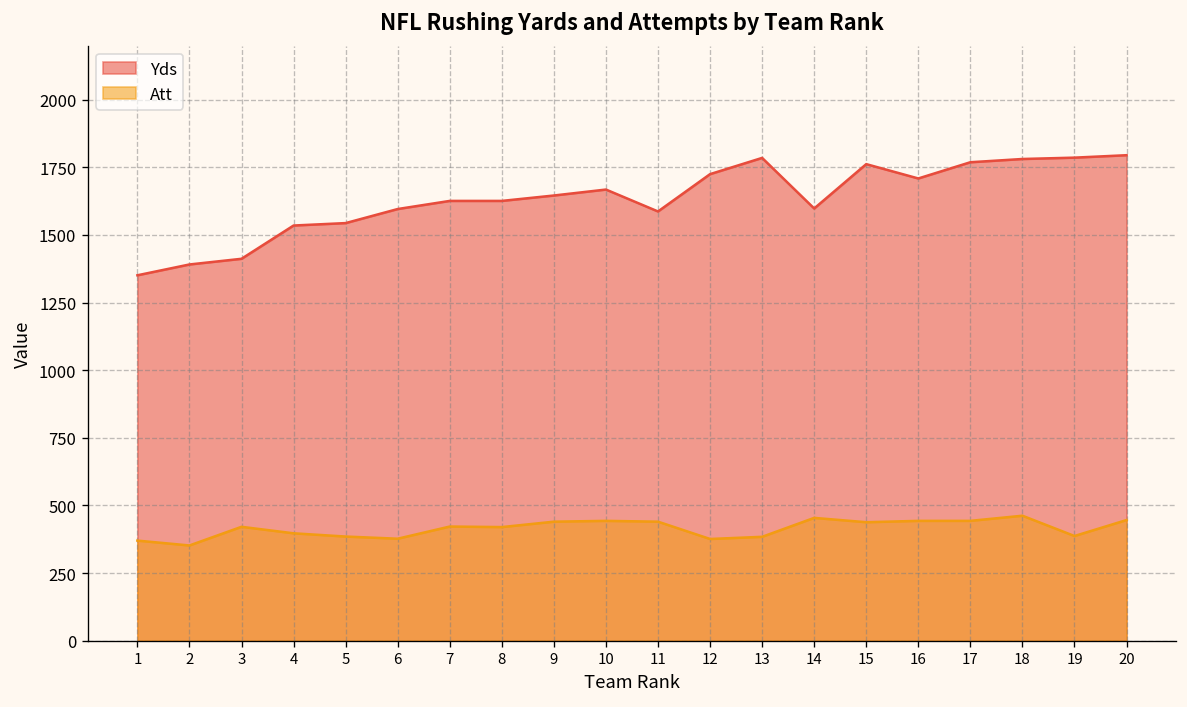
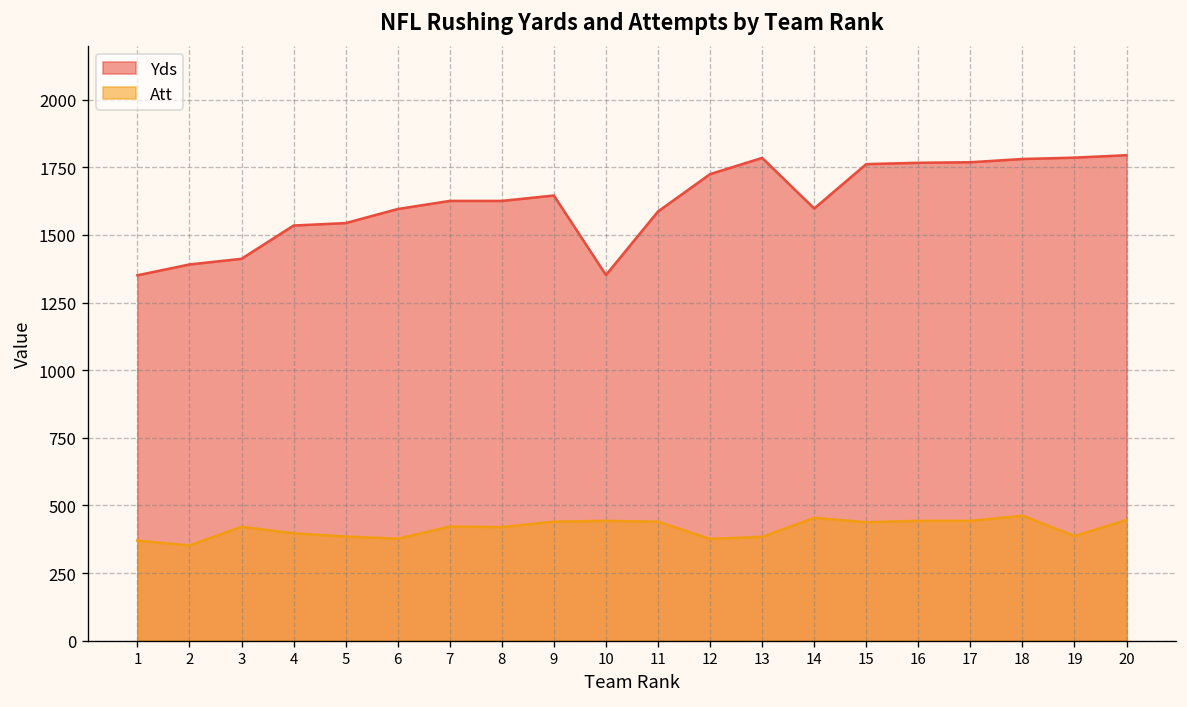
  {
    "Yds": {
      "1": 1350,
      "2": 1390,
      "3": 1410,
      "4": 1540,
      "5": 1540,
      "6": 1600,
      "7": 1630,
      "8": 1630,
      "9": 1650,
-     "10": 1670,
+     "10": 1350,
      "11": 1590,
      "12": 1730,
      "13": 1790,
      "14": 1600,
      "15": 1760,
-     "16": 1710,
+     "16": 1770,
      "17": 1770,
      "18": 1780,
      "19": 1790,
      "20": 1800
    },
    "Att": {
      "1": 370,
      "2": 350,
      "3": 420,
      "4": 400,
      "5": 390,
      "6": 380,
      "7": 420,
      "8": 420,
      "9": 440,
      "10": 440,
      "11": 440,
      "12": 380,
      "13": 380,
      "14": 450,
      "15": 440,
      "16": 440,
      "17": 440,
      "18": 460,
      "19": 390,
      "20": 450
    }
  }
